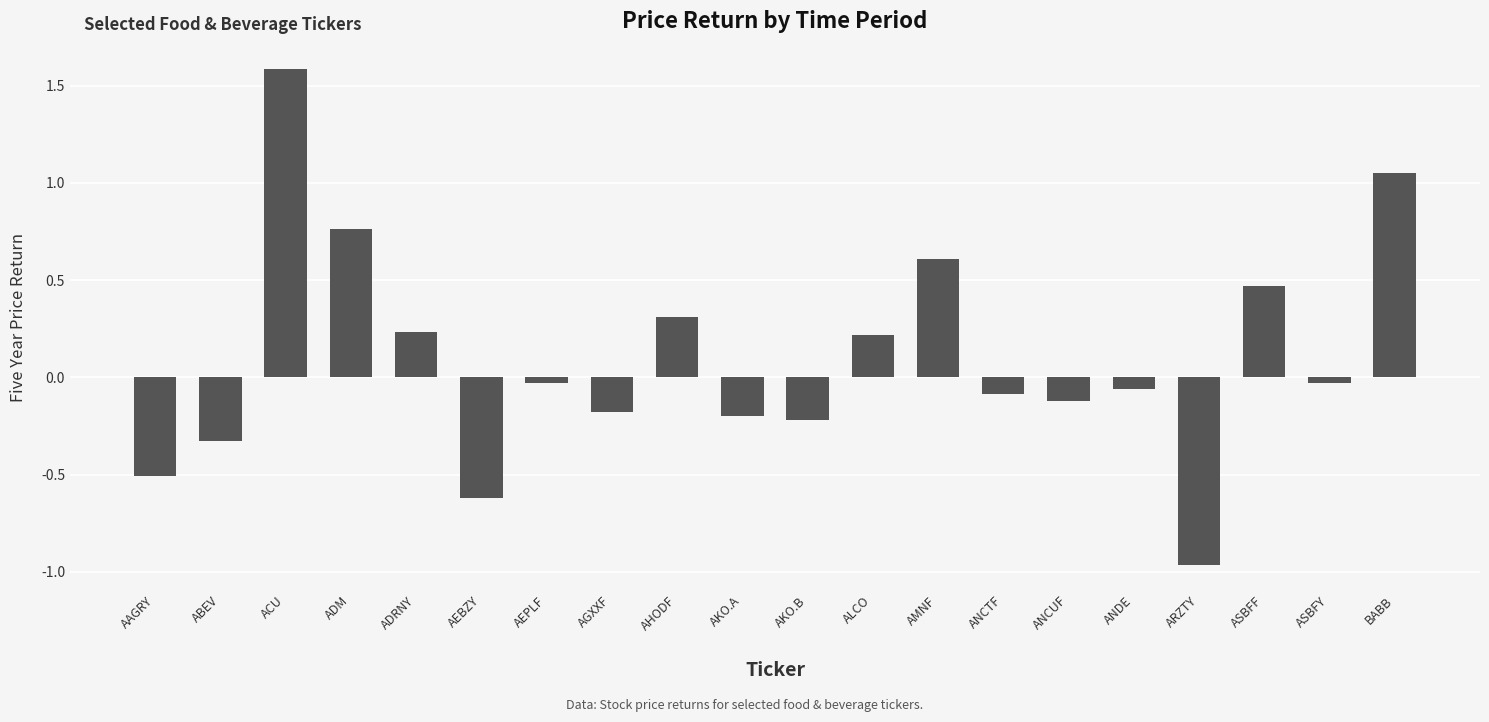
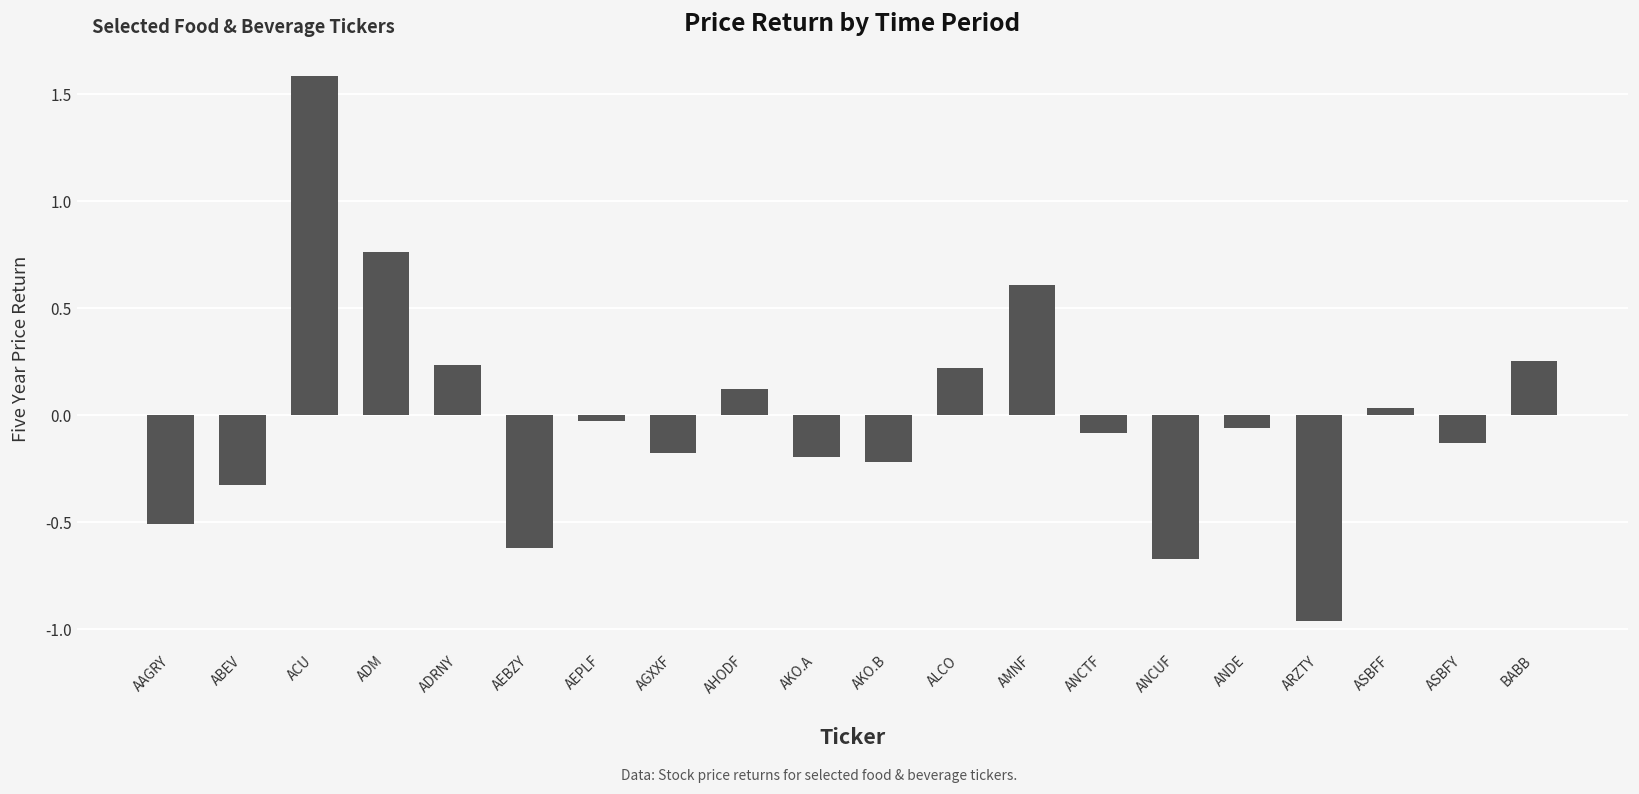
  {
    "AAGRY": -0.51,
    "ABEV": -0.33,
    "ACU": 1.58,
    "ADM": 0.76,
    "ADRNY": 0.23,
    "AEBZY": -0.62,
    "AEPLF": -0.03,
    "AGXXF": -0.18,
-   "AHODF": 0.31,
+   "AHODF": 0.12,
    "AKO.A": -0.20,
    "AKO.B": -0.22,
    "ALCO": 0.22,
    "AMNF": 0.61,
    "ANCTF": -0.08,
-   "ANCUF": -0.12,
+   "ANCUF": -0.67,
    "ANDE": -0.06,
    "ARZTY": -0.96,
-   "ASBFF": 0.47,
-   "ASBFY": -0.03,
-   "BABB": 1.05
+   "ASBFF": 0.03,
+   "ASBFY": -0.13,
+   "BABB": 0.25
  }
